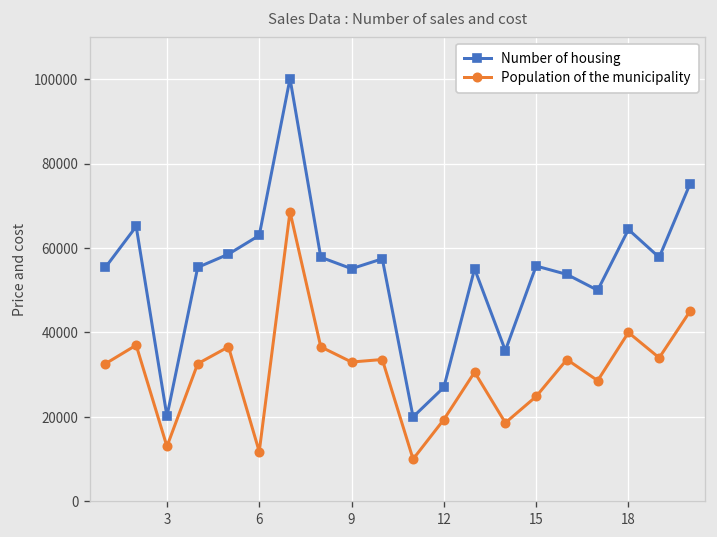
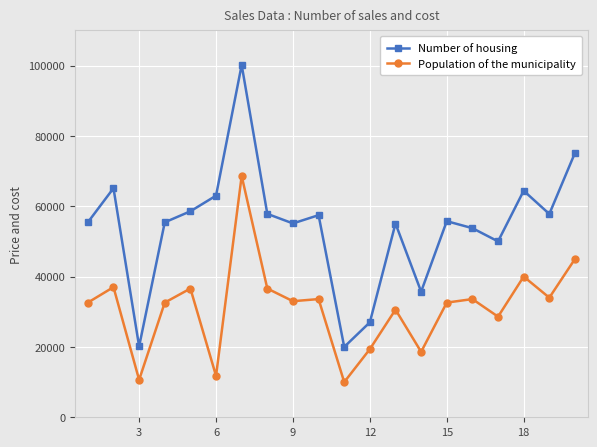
  {
    "Population of the municipality": {
-     "3": 13000,
+     "3": 11000,
      "6": 12000,
      "9": 33000,
      "12": 19000,
-     "15": 25000,
+     "15": 33000,
      "18": 40000
    }
  }
